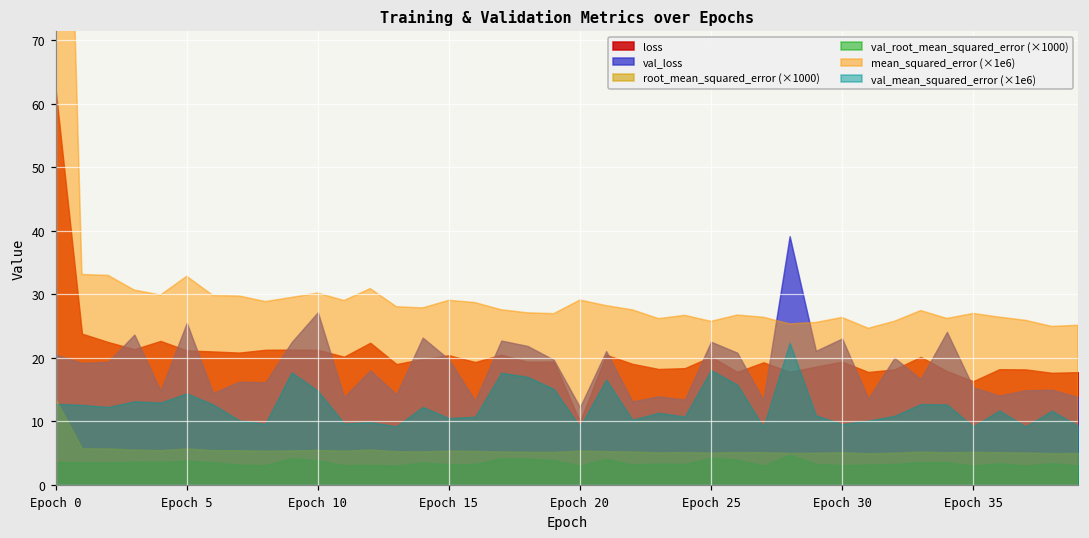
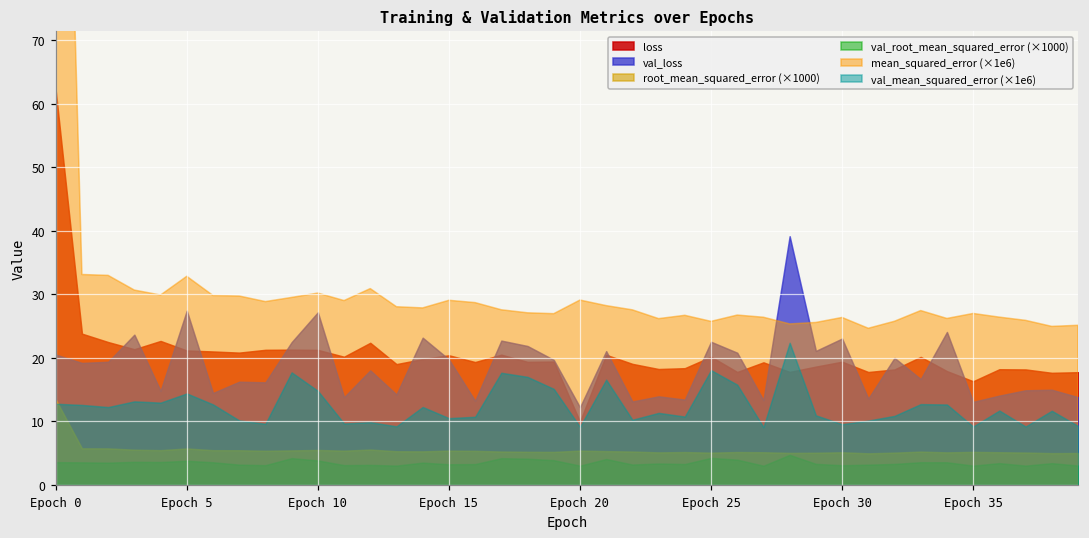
  {
    "loss": {
      "Epoch 0": 62,
      "Epoch 5": 21,
      "Epoch 10": 21,
      "Epoch 15": 20,
      "Epoch 20": 10,
      "Epoch 25": 20,
      "Epoch 30": 19,
      "Epoch 35": 16
    },
    "val_loss": {
      "Epoch 0": 21,
-     "Epoch 5": 26,
+     "Epoch 5": 27,
      "Epoch 10": 27,
      "Epoch 15": 20,
      "Epoch 20": 12,
      "Epoch 25": 23,
      "Epoch 30": 23,
-     "Epoch 35": 15
+     "Epoch 35": 13
    },
    "val_root_mean_squared_error (×1000)": {
      "Epoch 0": 4,
      "Epoch 5": 4,
      "Epoch 10": 4,
      "Epoch 15": 3,
      "Epoch 20": 3,
      "Epoch 25": 4,
      "Epoch 30": 3,
      "Epoch 35": 3
    },
    "val_mean_squared_error (×1e6)": {
      "Epoch 0": 13,
      "Epoch 5": 14,
      "Epoch 10": 15,
      "Epoch 15": 11,
      "Epoch 20": 9,
      "Epoch 25": 18,
      "Epoch 30": 10,
      "Epoch 35": 9
    }
  }
